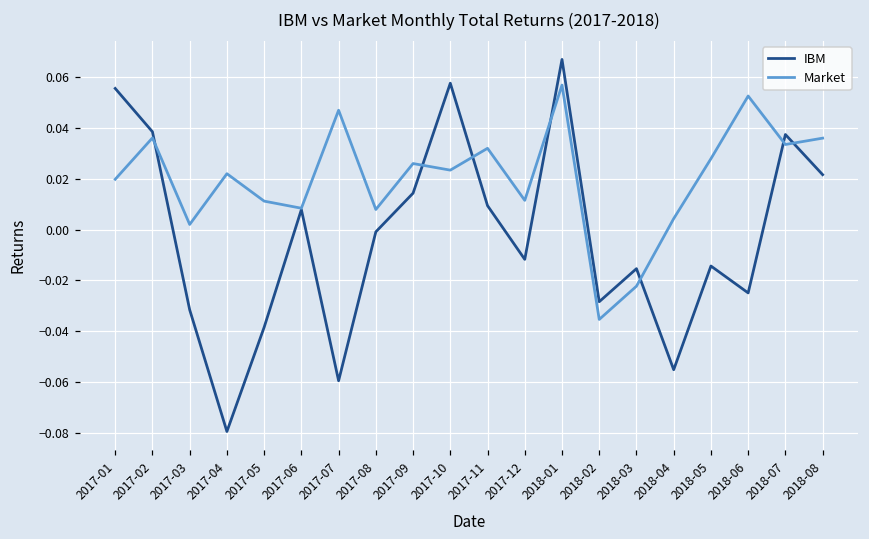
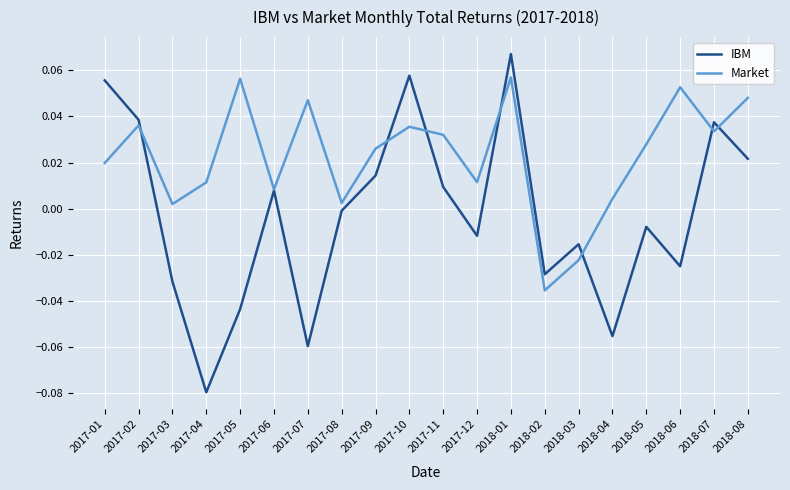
  {
    "IBM": {
      "2017-01": 0.056,
      "2017-02": 0.039,
      "2017-03": -0.032,
      "2017-04": -0.080,
-     "2017-05": -0.038,
+     "2017-05": -0.044,
      "2017-07": -0.060,
      "2017-08": -0.001,
      "2017-09": 0.014,
      "2017-10": 0.058,
      "2017-11": 0.009,
      "2017-12": -0.012,
      "2018-01": 0.067,
      "2018-02": -0.028,
      "2018-03": -0.015,
      "2018-04": -0.055,
-     "2018-05": -0.014,
+     "2018-05": -0.008,
      "2018-06": -0.025,
      "2018-07": 0.037,
      "2018-08": 0.022
    },
    "Market": {
      "2017-01": 0.020,
      "2017-02": 0.036,
      "2017-03": 0.002,
-     "2017-04": 0.022,
-     "2017-05": 0.011,
+     "2017-04": 0.011,
+     "2017-05": 0.056,
      "2017-07": 0.047,
-     "2017-08": 0.008,
+     "2017-08": 0.003,
      "2017-09": 0.026,
-     "2017-10": 0.023,
+     "2017-10": 0.036,
      "2017-11": 0.032,
      "2017-12": 0.012,
      "2018-01": 0.057,
      "2018-02": -0.035,
      "2018-03": -0.022,
      "2018-04": 0.004,
      "2018-05": 0.028,
      "2018-06": 0.053,
      "2018-07": 0.033,
-     "2018-08": 0.036
+     "2018-08": 0.048
    }
  }
